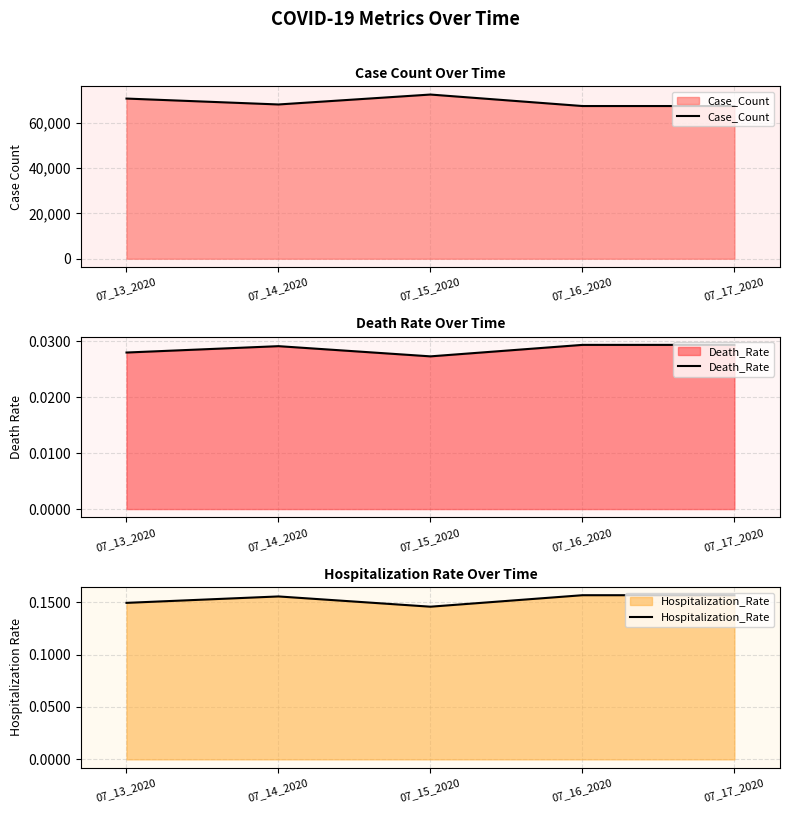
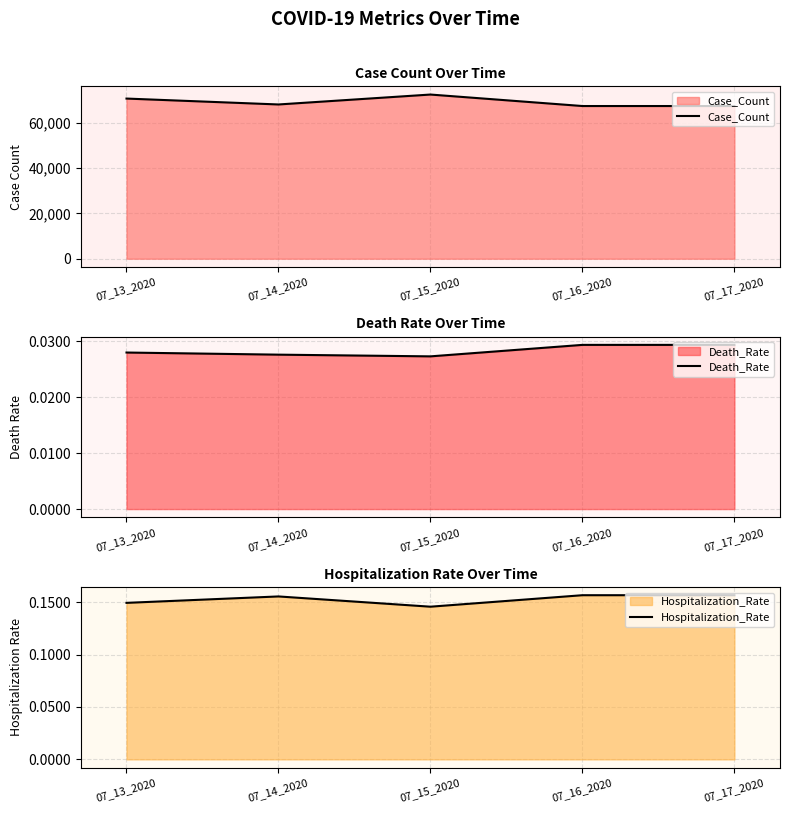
  {
    "Case Count Over Time": {
      "07_13_2020": "71,000",
      "07_14_2020": "68,000",
      "07_15_2020": "72,000",
      "07_16_2020": "67,000"
    },
    "Death Rate Over Time": {
      "07_13_2020": "0.028",
-     "07_14_2020": "0.029",
+     "07_14_2020": "0.028",
      "07_15_2020": "0.027",
      "07_16_2020": "0.029"
    },
    "Hospitalization Rate Over Time": {
      "07_13_2020": "0.149",
      "07_14_2020": "0.155",
      "07_15_2020": "0.146",
      "07_16_2020": "0.157"
    }
  }
